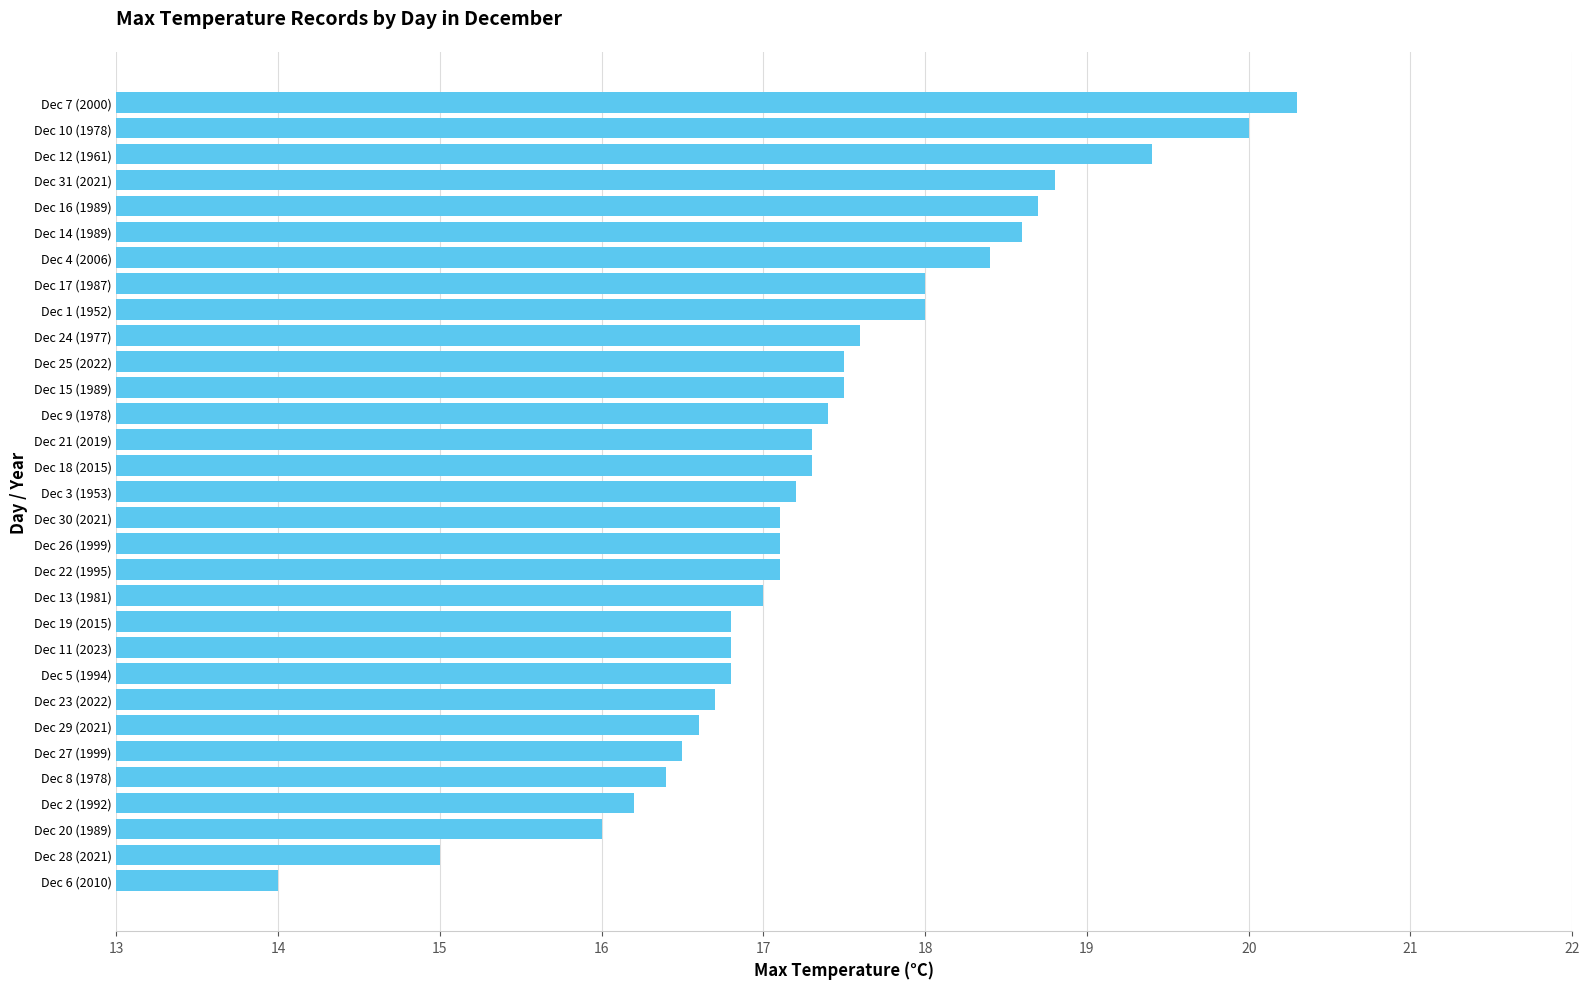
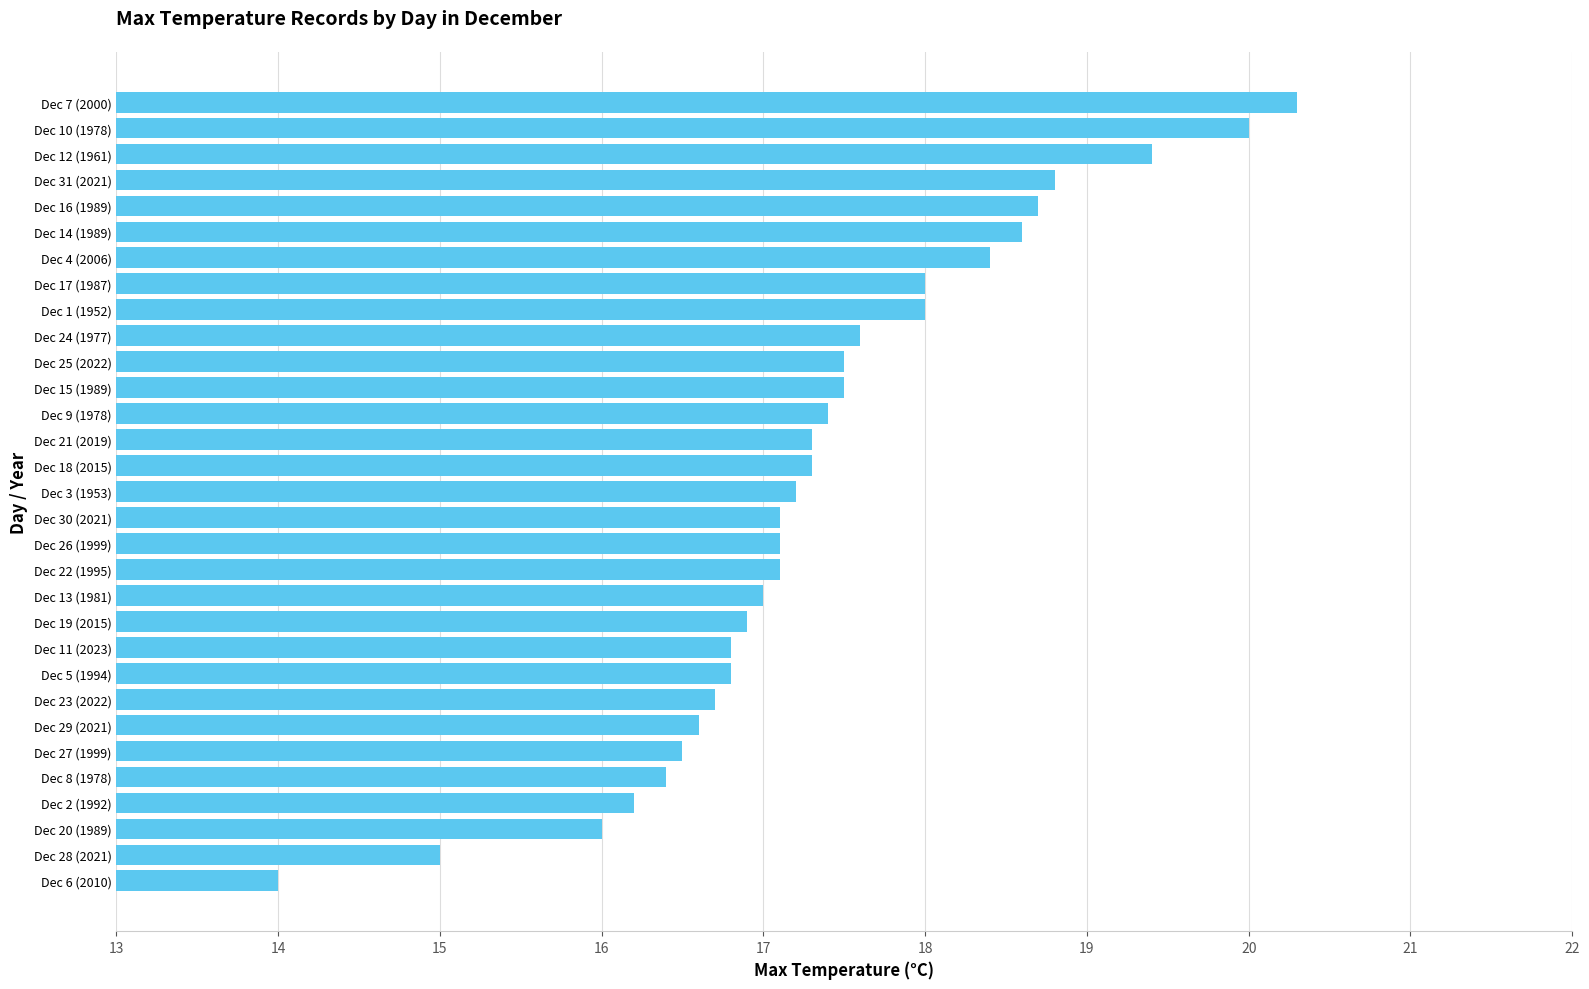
  {
    "Dec 7 (2000)": 20.3,
    "Dec 10 (1978)": 20.0,
    "Dec 12 (1961)": 19.4,
    "Dec 31 (2021)": 18.8,
    "Dec 16 (1989)": 18.7,
    "Dec 14 (1989)": 18.6,
    "Dec 4 (2006)": 18.4,
    "Dec 17 (1987)": 18.0,
    "Dec 1 (1952)": 18.0,
    "Dec 24 (1977)": 17.6,
    "Dec 25 (2022)": 17.5,
    "Dec 15 (1989)": 17.5,
    "Dec 9 (1978)": 17.4,
    "Dec 21 (2019)": 17.3,
    "Dec 18 (2015)": 17.3,
    "Dec 3 (1953)": 17.2,
    "Dec 30 (2021)": 17.1,
    "Dec 26 (1999)": 17.1,
    "Dec 22 (1995)": 17.1,
    "Dec 13 (1981)": 17.0,
-   "Dec 19 (2015)": 16.8,
+   "Dec 19 (2015)": 16.9,
    "Dec 11 (2023)": 16.8,
    "Dec 5 (1994)": 16.8,
    "Dec 23 (2022)": 16.7,
    "Dec 29 (2021)": 16.6,
    "Dec 27 (1999)": 16.5,
    "Dec 8 (1978)": 16.4,
    "Dec 2 (1992)": 16.2,
    "Dec 20 (1989)": 16.0,
    "Dec 28 (2021)": 15.0,
    "Dec 6 (2010)": 14.0
  }
